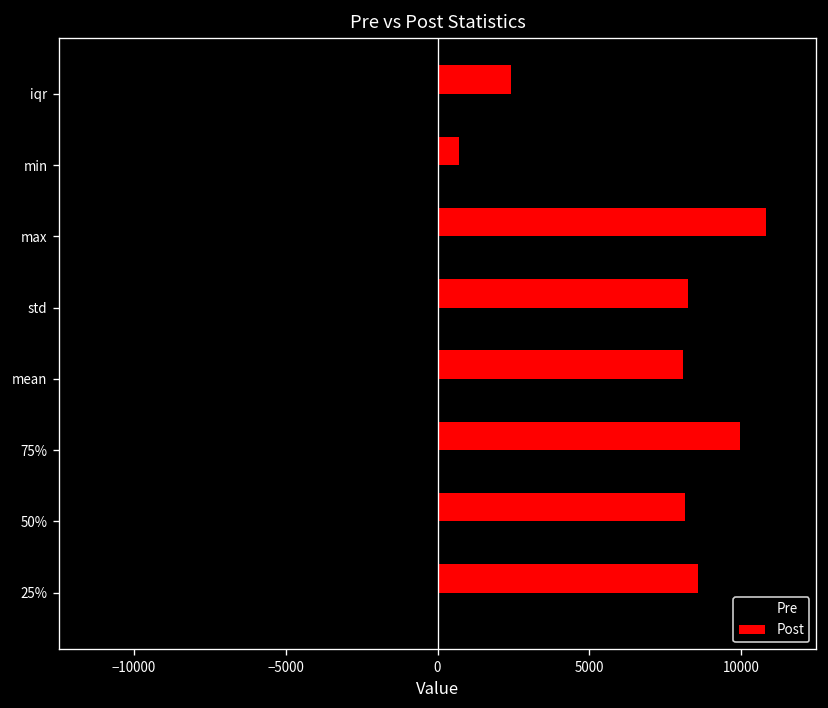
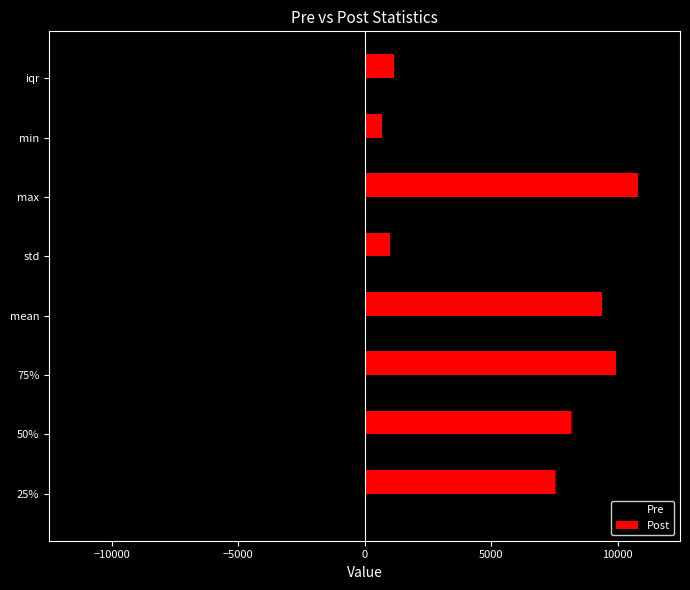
  {
    "Pre": {
      "iqr": -2200,
      "min": 0,
      "max": -10800,
      "std": -5500,
      "mean": -7200,
      "75%": -8200,
      "50%": -8900,
      "25%": -1800
    },
    "Post": {
-     "iqr": 2400,
+     "iqr": 1200,
      "min": 700,
      "max": 10800,
-     "std": 8200,
-     "mean": 8100,
+     "std": 1000,
+     "mean": 9400,
      "75%": 10000,
      "50%": 8200,
-     "25%": 8600
+     "25%": 7500
    }
  }
